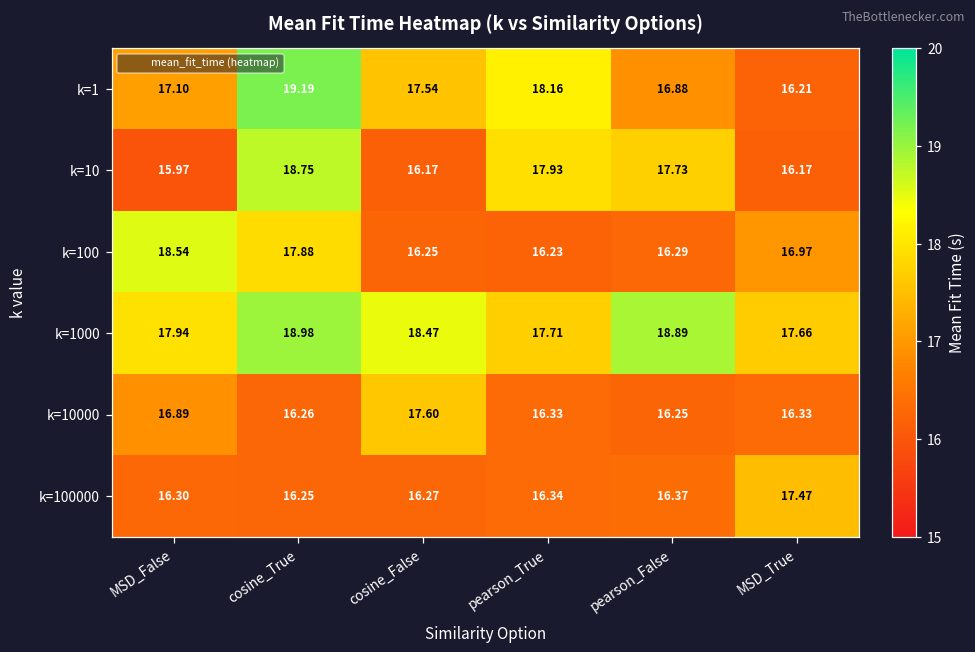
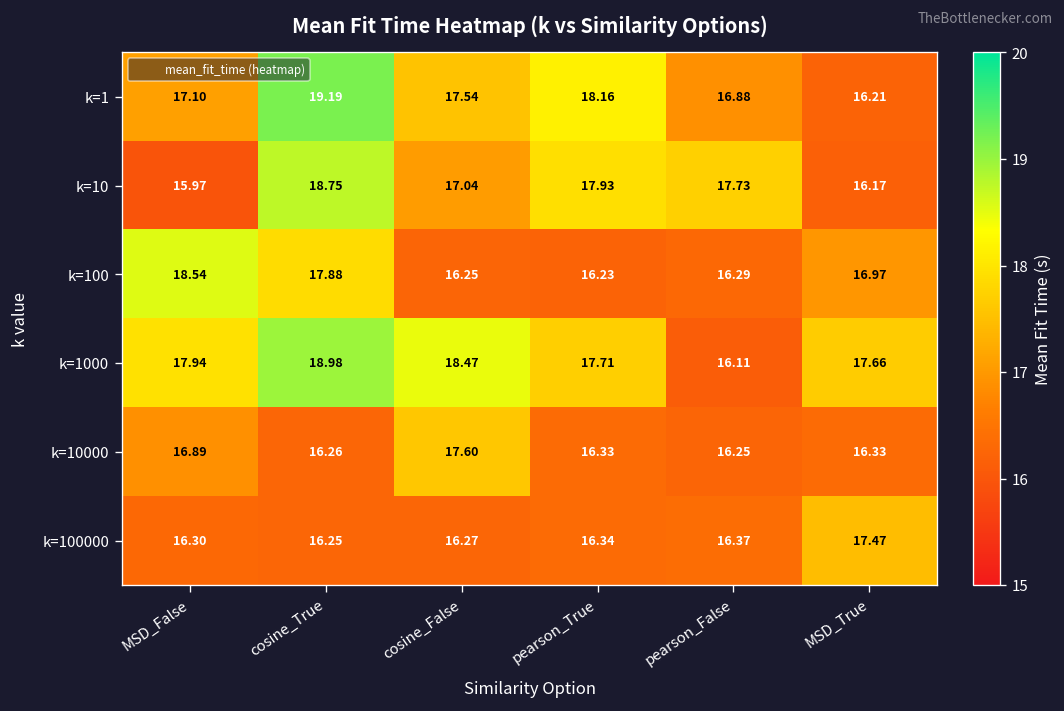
  {
    "k=1": {
      "MSD_False": 17.10,
      "cosine_True": 19.19,
      "cosine_False": 17.54,
      "pearson_True": 18.16,
      "pearson_False": 16.88,
      "MSD_True": 16.21
    },
    "k=10": {
      "MSD_False": 15.97,
      "cosine_True": 18.75,
-     "cosine_False": 16.17,
+     "cosine_False": 17.04,
      "pearson_True": 17.93,
      "pearson_False": 17.73,
      "MSD_True": 16.17
    },
    "k=100": {
      "MSD_False": 18.54,
      "cosine_True": 17.88,
      "cosine_False": 16.25,
      "pearson_True": 16.23,
      "pearson_False": 16.29,
      "MSD_True": 16.97
    },
    "k=1000": {
      "MSD_False": 17.94,
      "cosine_True": 18.98,
      "cosine_False": 18.47,
      "pearson_True": 17.71,
-     "pearson_False": 18.89,
+     "pearson_False": 16.11,
      "MSD_True": 17.66
    },
    "k=10000": {
      "MSD_False": 16.89,
      "cosine_True": 16.26,
      "cosine_False": 17.60,
      "pearson_True": 16.33,
      "pearson_False": 16.25,
      "MSD_True": 16.33
    },
    "k=100000": {
      "MSD_False": 16.30,
      "cosine_True": 16.25,
      "cosine_False": 16.27,
      "pearson_True": 16.34,
      "pearson_False": 16.37,
      "MSD_True": 17.47
    }
  }
